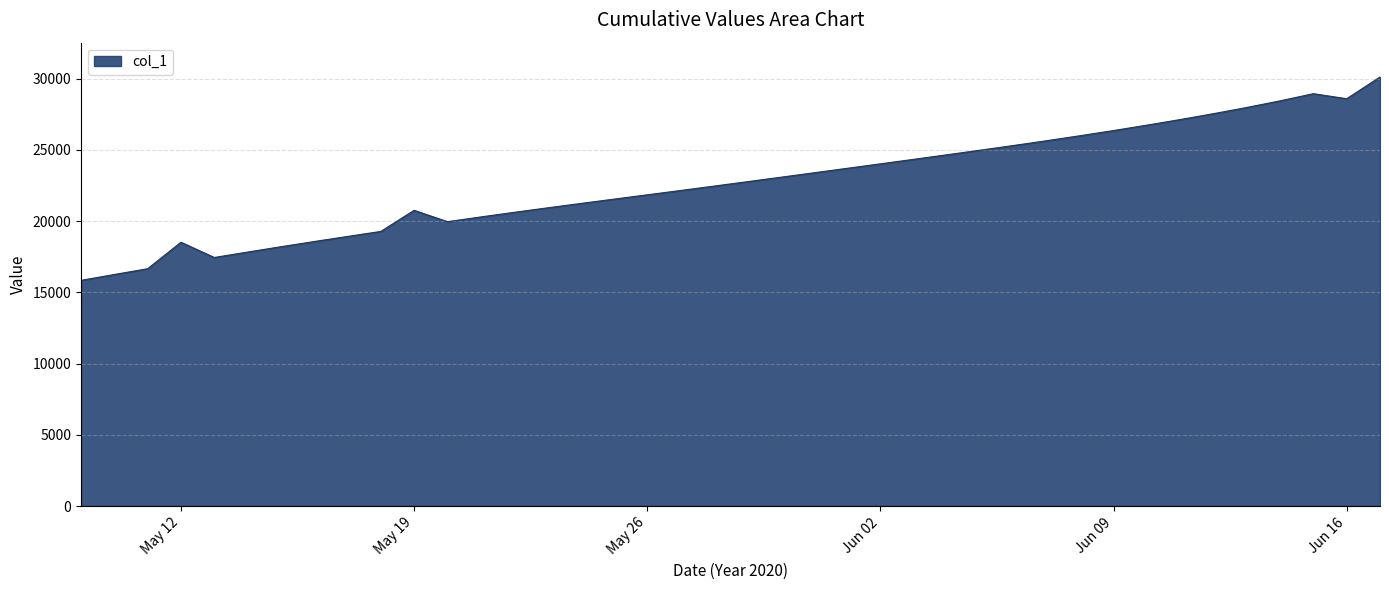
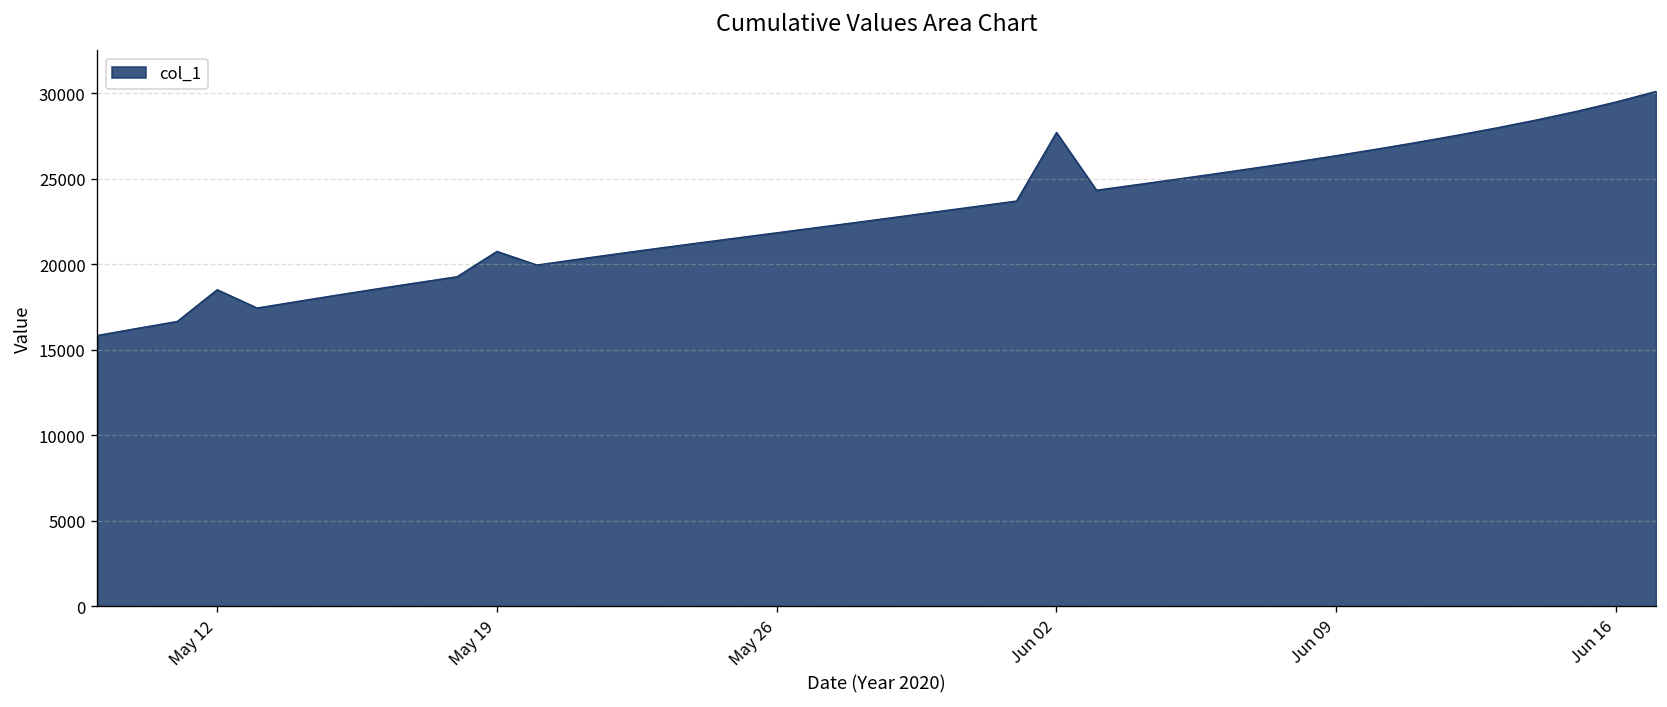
  {
    "May 12": 18500,
    "May 19": 20800,
    "May 26": 21800,
-   "Jun 02": 24000,
+   "Jun 02": 27700,
    "Jun 09": 26400,
-   "Jun 16": 28600
+   "Jun 16": 29500
  }
